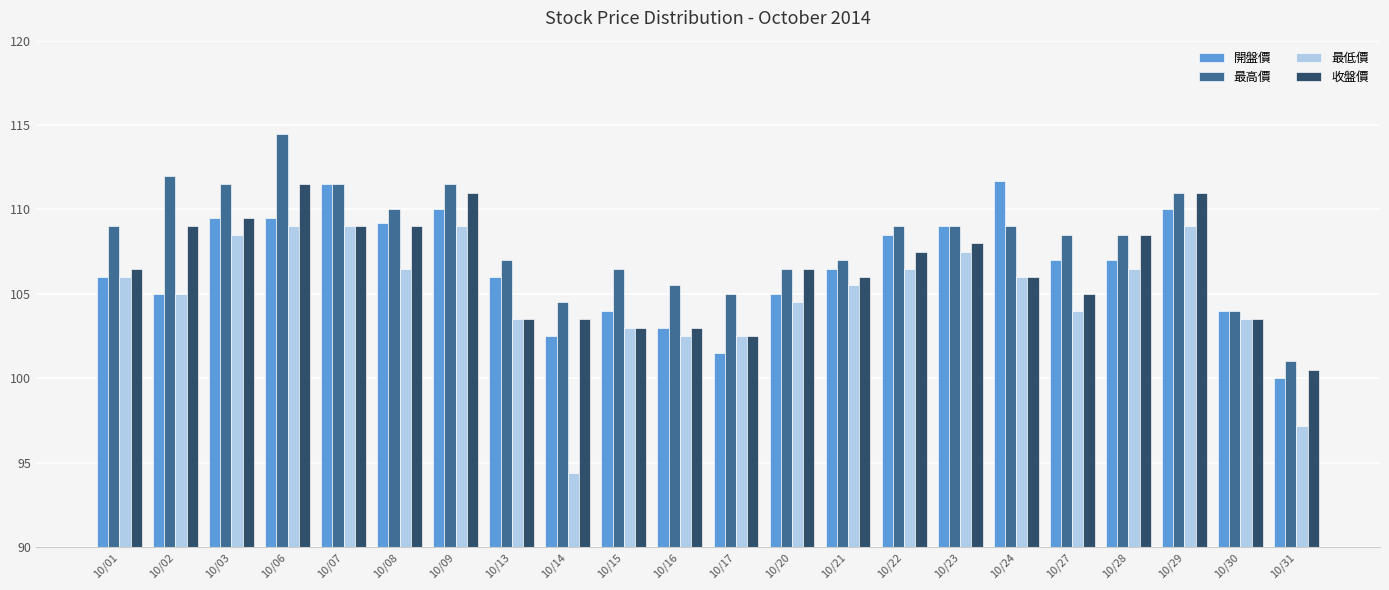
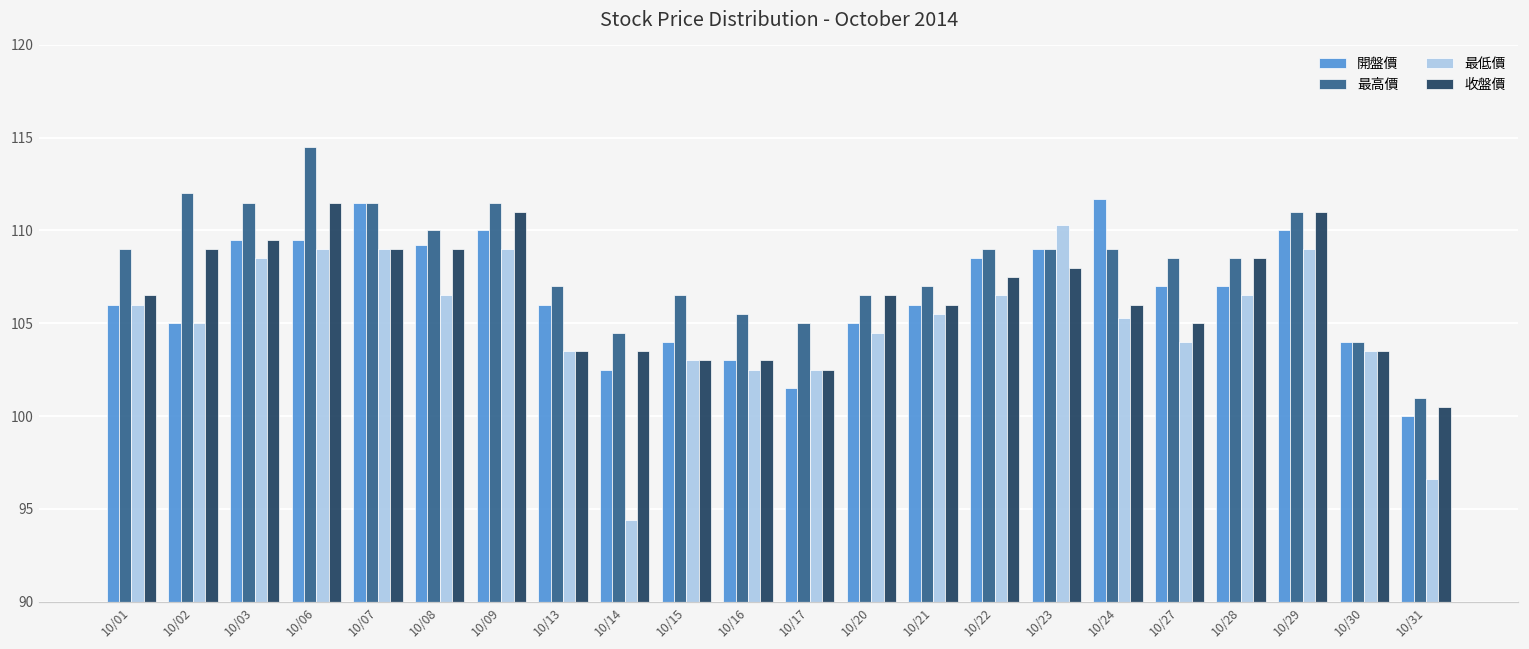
  {
    "開盤價": {
      "10/01": 106.0,
      "10/02": 105.0,
      "10/03": 109.5,
      "10/06": 109.5,
      "10/07": 111.5,
      "10/08": 109.2,
      "10/09": 110.0,
      "10/13": 106.0,
      "10/14": 102.5,
      "10/15": 104.0,
      "10/16": 103.0,
      "10/17": 101.5,
      "10/20": 105.0,
-     "10/21": 106.5,
+     "10/21": 106.0,
      "10/22": 108.5,
      "10/23": 109.0,
      "10/24": 111.7,
      "10/27": 107.0,
      "10/28": 107.0,
      "10/29": 110.0,
      "10/30": 104.0,
      "10/31": 100.0
    },
    "最低價": {
      "10/01": 106.0,
      "10/02": 105.0,
      "10/03": 108.5,
      "10/06": 109.0,
      "10/07": 109.0,
      "10/08": 106.5,
      "10/09": 109.0,
      "10/13": 103.5,
      "10/14": 94.4,
      "10/15": 103.0,
      "10/16": 102.5,
      "10/17": 102.5,
      "10/20": 104.5,
      "10/21": 105.5,
      "10/22": 106.5,
-     "10/23": 107.5,
-     "10/24": 106.0,
+     "10/23": 110.3,
+     "10/24": 105.3,
      "10/27": 104.0,
      "10/28": 106.5,
      "10/29": 109.0,
      "10/30": 103.5,
-     "10/31": 97.2
+     "10/31": 96.6
    }
  }
